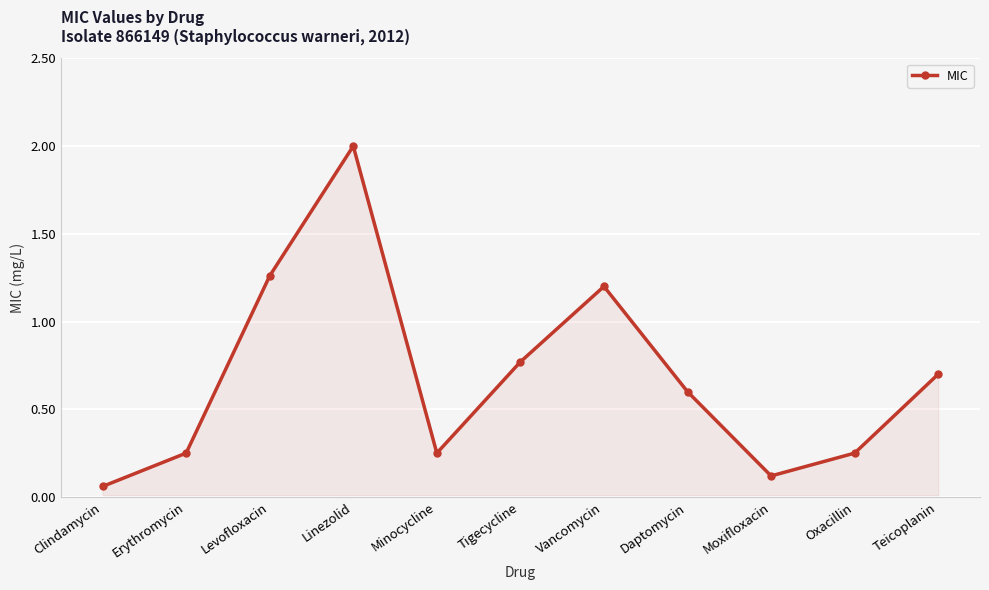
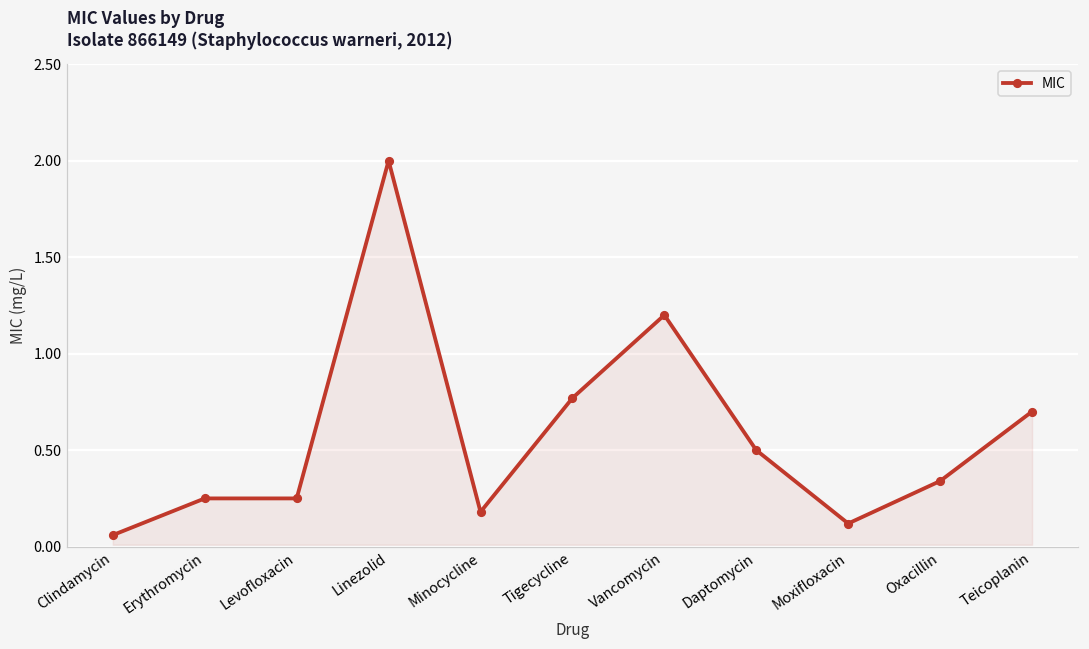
  {
    "Clindamycin": 0.06,
    "Erythromycin": 0.25,
-   "Levofloxacin": 1.26,
+   "Levofloxacin": 0.25,
    "Linezolid": 2.00,
-   "Minocycline": 0.25,
+   "Minocycline": 0.18,
    "Tigecycline": 0.77,
    "Vancomycin": 1.20,
-   "Daptomycin": 0.6,
+   "Daptomycin": 0.5,
    "Moxifloxacin": 0.12,
-   "Oxacillin": 0.25,
+   "Oxacillin": 0.34,
    "Teicoplanin": 0.70
  }
